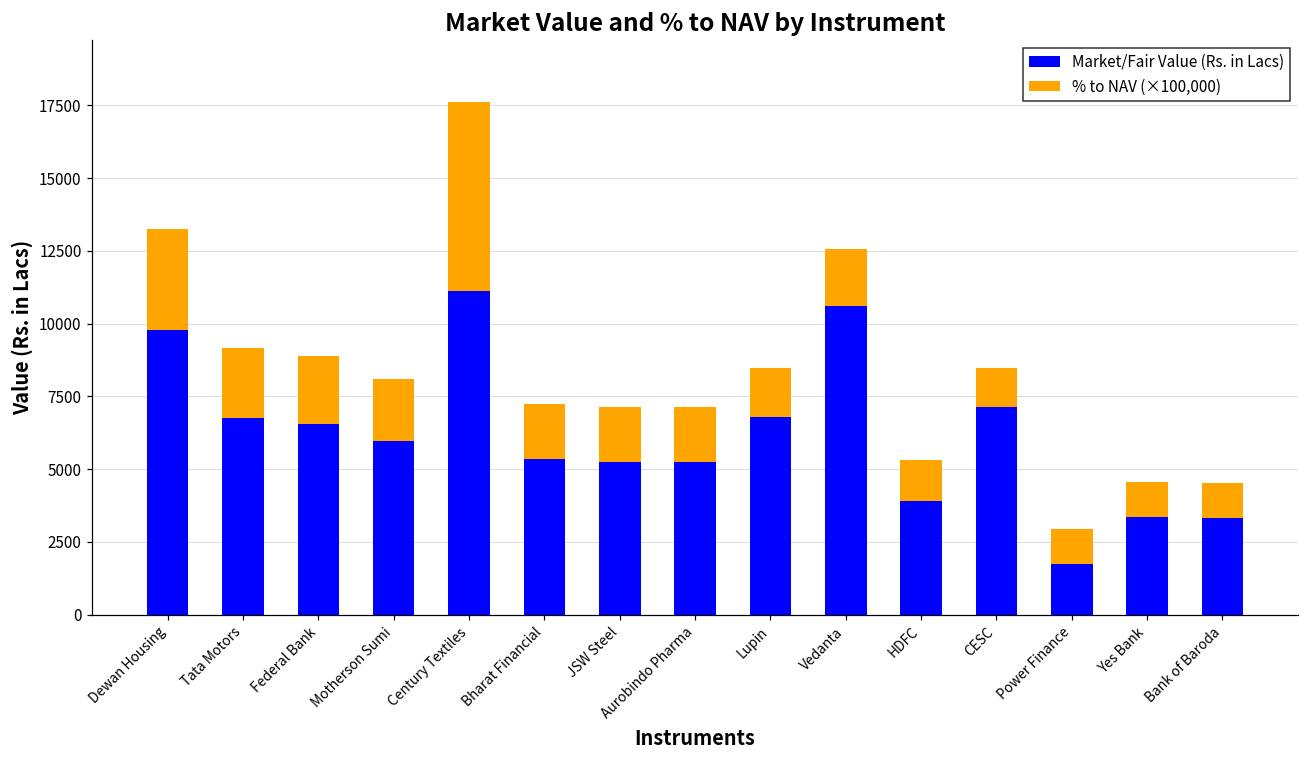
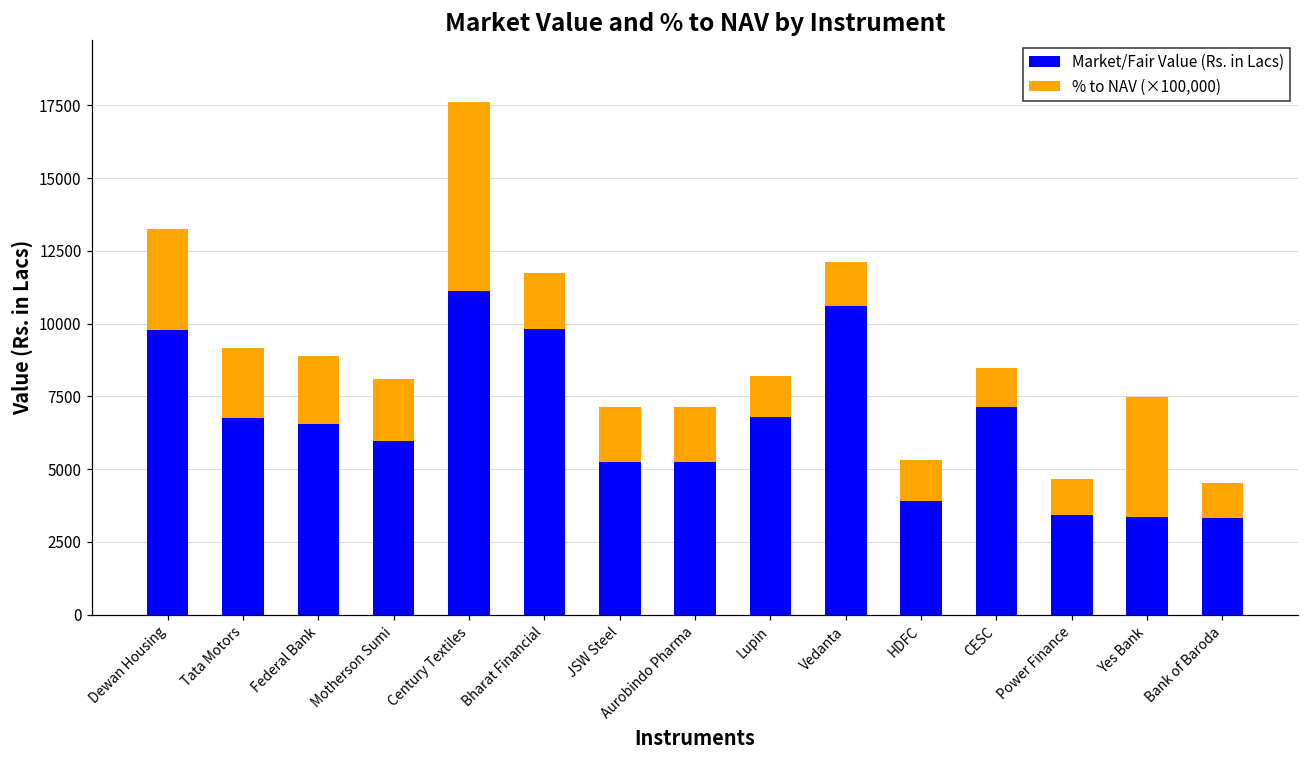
  {
    "Market/Fair Value (Rs. in Lacs)": {
      "Dewan Housing": 9800,
      "Tata Motors": 6700,
      "Federal Bank": 6600,
      "Motherson Sumi": 6000,
      "Century Textiles": 11100,
-     "Bharat Financial": 5300,
+     "Bharat Financial": 9800,
      "JSW Steel": 5300,
      "Aurobindo Pharma": 5200,
      "Lupin": 6800,
      "Vedanta": 10600,
      "HDFC": 3900,
      "CESC": 7100,
-     "Power Finance": 1700,
+     "Power Finance": 3400,
      "Yes Bank": 3400,
      "Bank of Baroda": 3300
    },
    "% to NAV (×100,000)": {
      "Dewan Housing": 3500,
      "Tata Motors": 2400,
      "Federal Bank": 2300,
      "Motherson Sumi": 2100,
      "Century Textiles": 6500,
      "Bharat Financial": 1900,
      "JSW Steel": 1900,
      "Aurobindo Pharma": 1900,
-     "Lupin": 1700,
-     "Vedanta": 2000,
+     "Lupin": 1400,
+     "Vedanta": 1500,
      "HDFC": 1400,
      "CESC": 1400,
      "Power Finance": 1200,
-     "Yes Bank": 1200,
+     "Yes Bank": 4100,
      "Bank of Baroda": 1200
    }
  }
